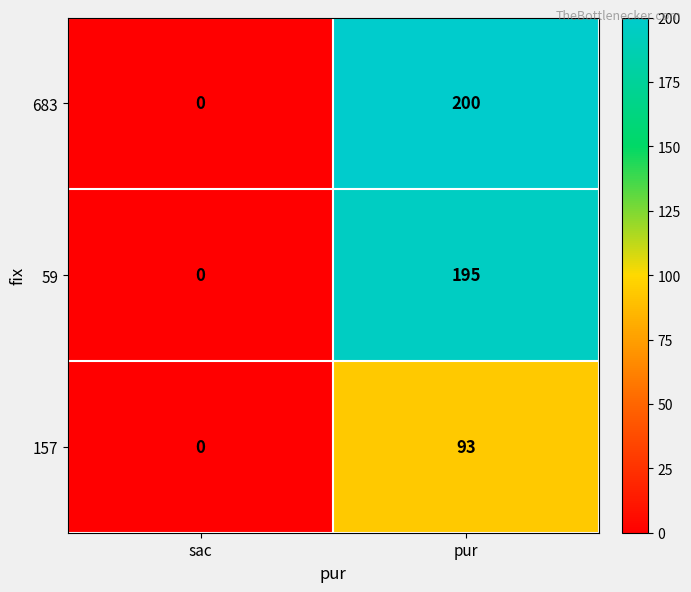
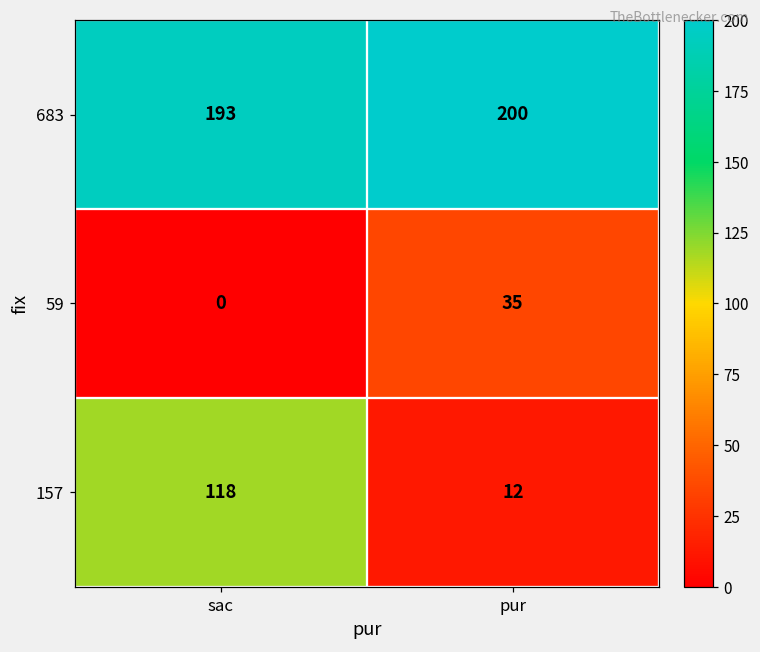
  {
    "683": {
-     "sac": 0,
+     "sac": 193,
      "pur": 200
    },
    "59": {
      "sac": 0,
-     "pur": 195
+     "pur": 35
    },
    "157": {
-     "sac": 0,
-     "pur": 93
+     "sac": 118,
+     "pur": 12
    }
  }
